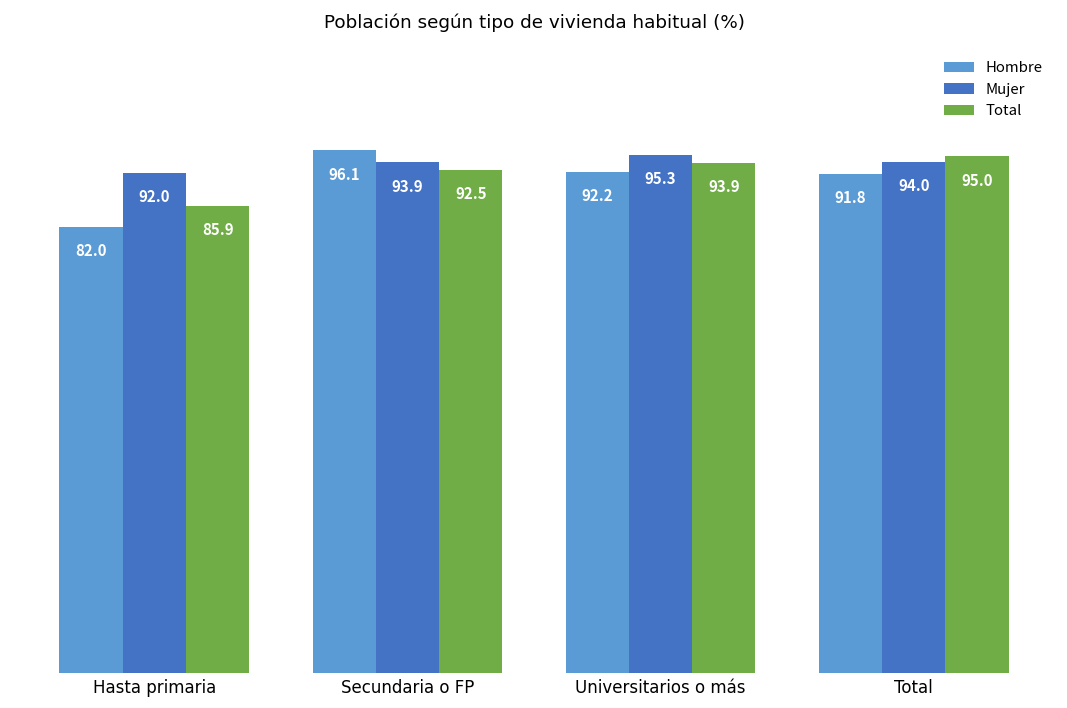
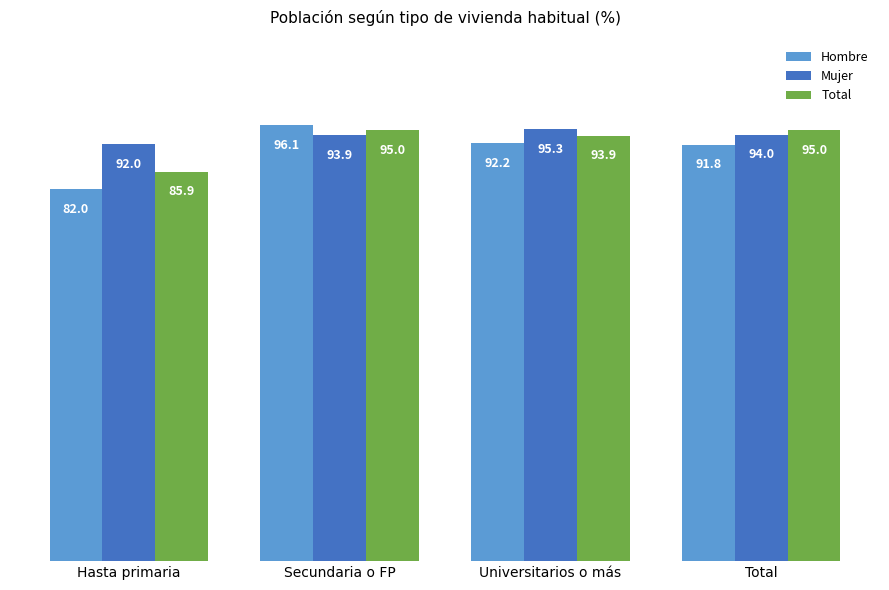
  {
    "Total": {
      "Hasta primaria": 85.9,
-     "Secundaria o FP": 92.5,
+     "Secundaria o FP": 95.0,
      "Universitarios o más": 93.9,
      "Total": 95.0
    }
  }
